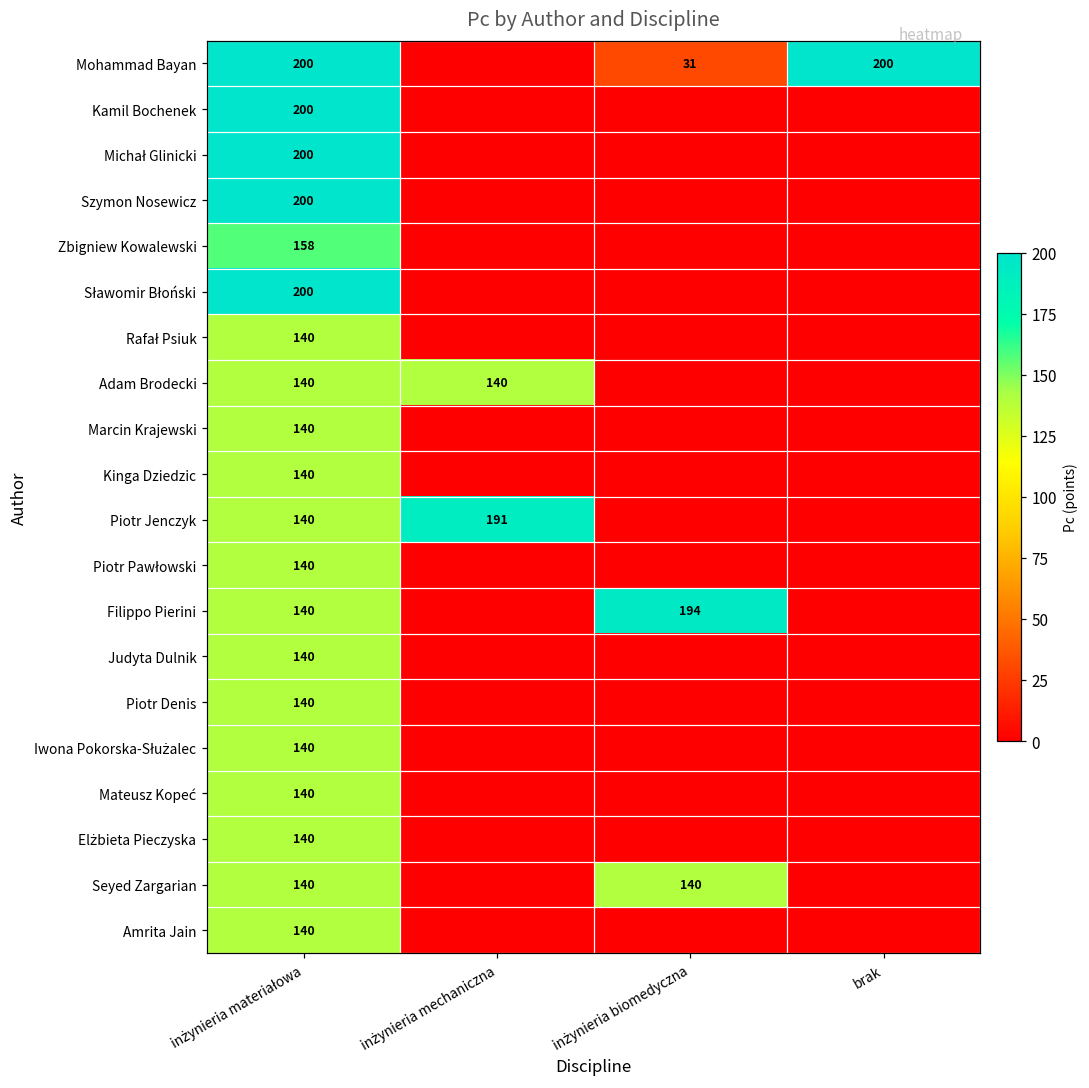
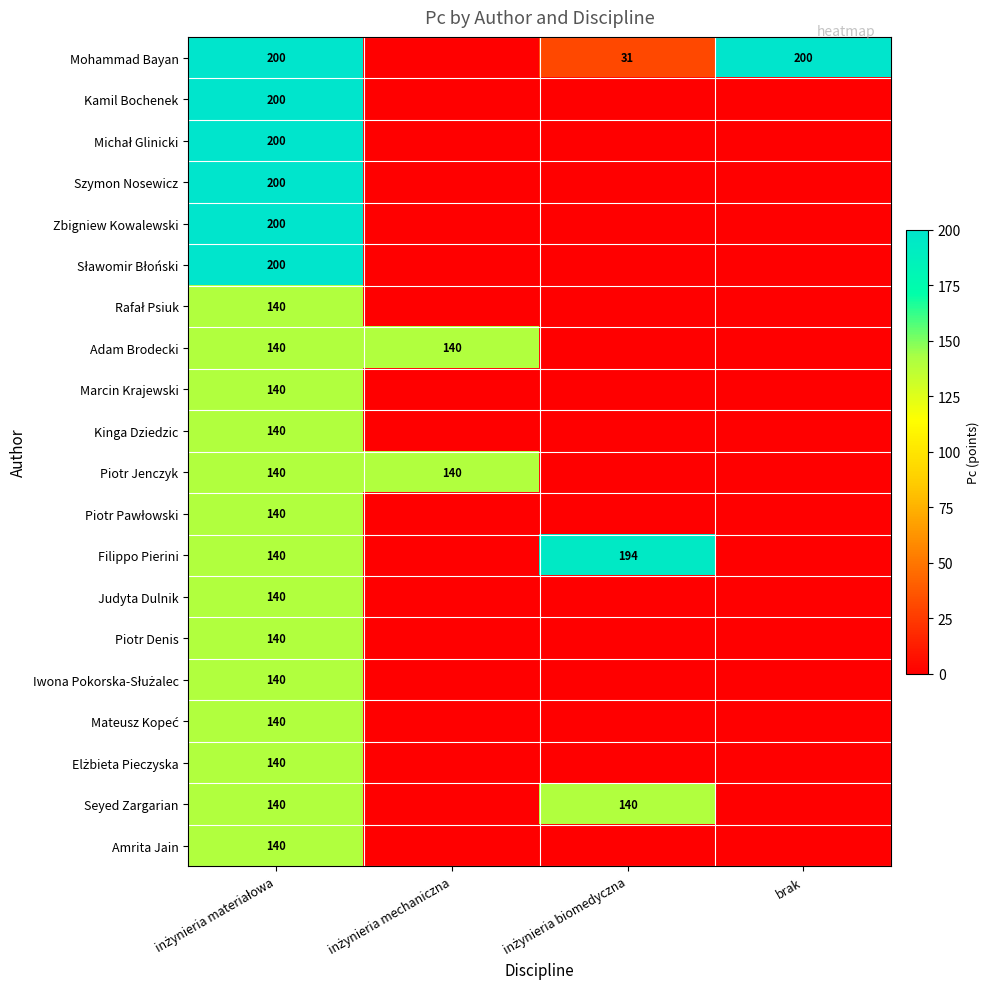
  {
    "Mohammad Bayan": {
      "inżynieria materiałowa": 200,
      "inżynieria biomedyczna": 31,
      "brak": 200
    },
    "Kamil Bochenek": {
      "inżynieria materiałowa": 200
    },
    "Michał Glinicki": {
      "inżynieria materiałowa": 200
    },
    "Szymon Nosewicz": {
      "inżynieria materiałowa": 200
    },
    "Zbigniew Kowalewski": {
-     "inżynieria materiałowa": 158
+     "inżynieria materiałowa": 200
    },
    "Sławomir Błoński": {
      "inżynieria materiałowa": 200
    },
    "Rafał Psiuk": {
      "inżynieria materiałowa": 140
    },
    "Adam Brodecki": {
      "inżynieria materiałowa": 140,
      "inżynieria mechaniczna": 140
    },
    "Marcin Krajewski": {
      "inżynieria materiałowa": 140
    },
    "Kinga Dziedzic": {
      "inżynieria materiałowa": 140
    },
    "Piotr Jenczyk": {
      "inżynieria materiałowa": 140,
-     "inżynieria mechaniczna": 191
+     "inżynieria mechaniczna": 140
    },
    "Piotr Pawłowski": {
      "inżynieria materiałowa": 140
    },
    "Filippo Pierini": {
      "inżynieria materiałowa": 140,
      "inżynieria biomedyczna": 194
    },
    "Judyta Dulnik": {
      "inżynieria materiałowa": 140
    },
    "Piotr Denis": {
      "inżynieria materiałowa": 140
    },
    "Iwona Pokorska-Służalec": {
      "inżynieria materiałowa": 140
    },
    "Mateusz Kopeć": {
      "inżynieria materiałowa": 140
    },
    "Elżbieta Pieczyska": {
      "inżynieria materiałowa": 140
    },
    "Seyed Zargarian": {
      "inżynieria materiałowa": 140,
      "inżynieria biomedyczna": 140
    },
    "Amrita Jain": {
      "inżynieria materiałowa": 140
    }
  }
